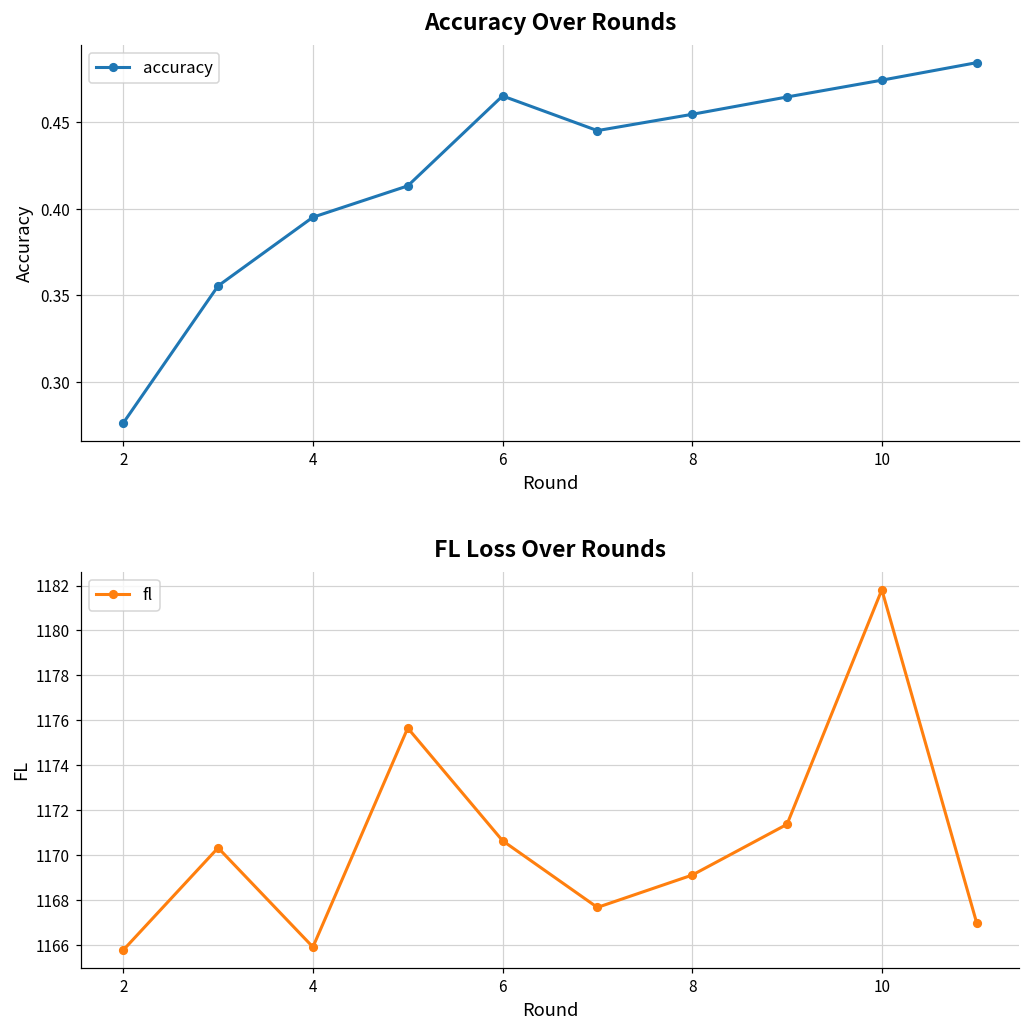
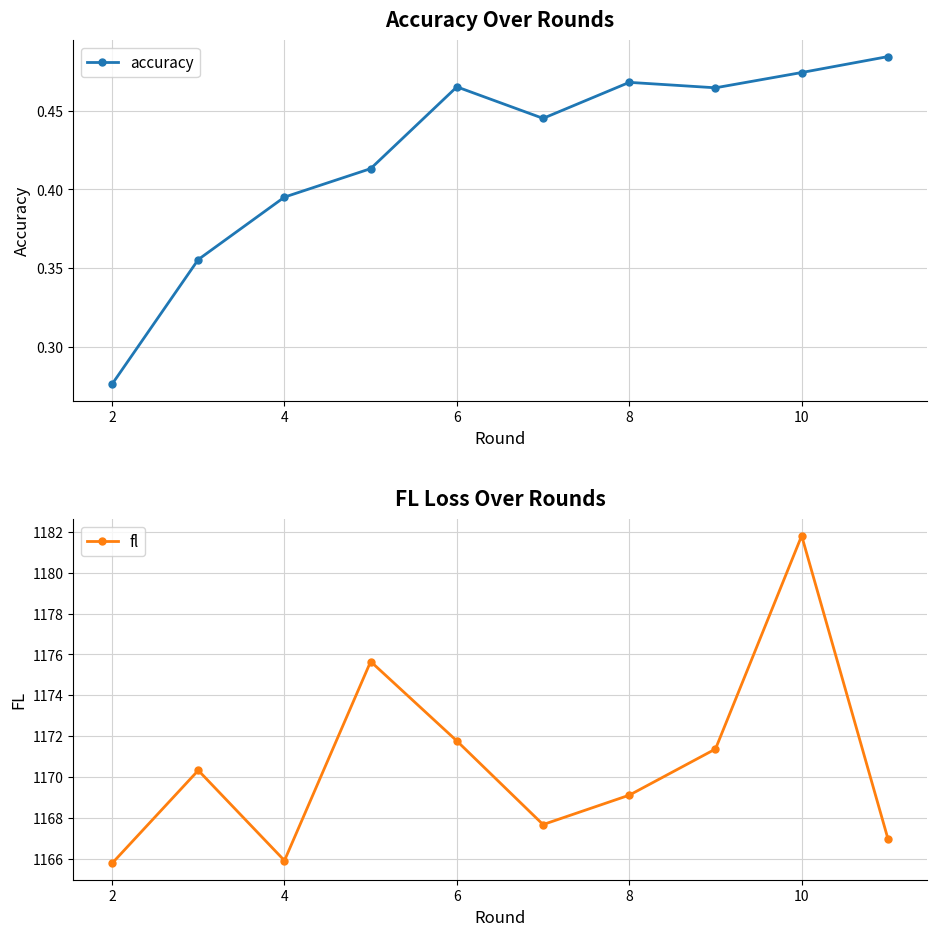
  {
    "Accuracy Over Rounds": {
      "2": 0.276,
      "4": 0.395,
      "6": 0.465,
-     "8": 0.454,
+     "8": 0.468,
      "10": 0.474
    },
    "FL Loss Over Rounds": {
      "2": 1165.8,
      "4": 1165.9,
-     "6": 1170.6,
+     "6": 1171.8,
      "8": 1169.1,
      "10": 1181.8
    }
  }
